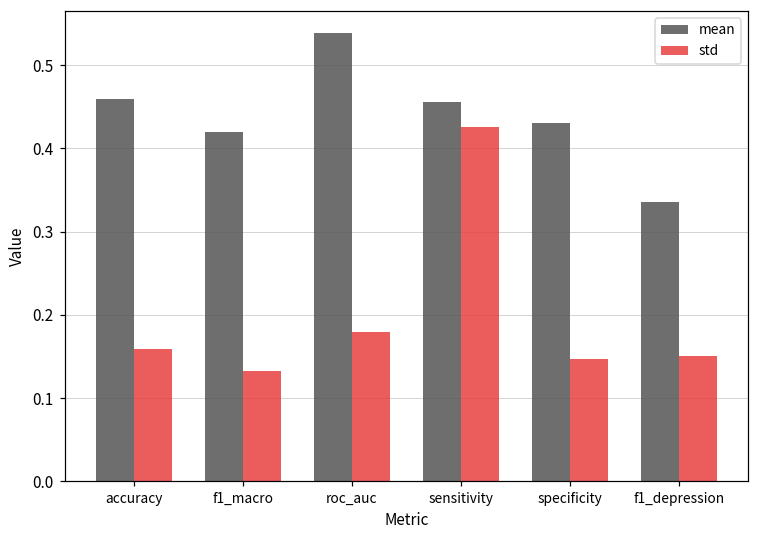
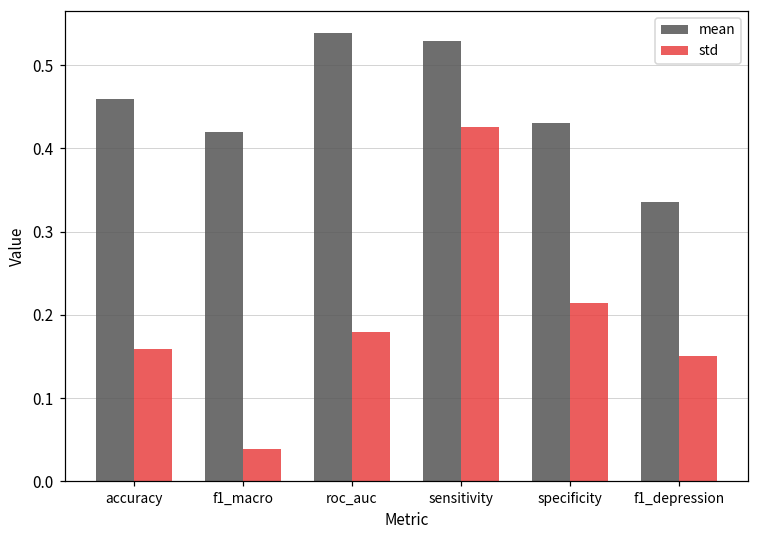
  {
    "mean": {
      "accuracy": 0.46,
      "f1_macro": 0.42,
      "roc_auc": 0.54,
-     "sensitivity": 0.46,
+     "sensitivity": 0.53,
      "specificity": 0.43,
      "f1_depression": 0.34
    },
    "std": {
      "accuracy": 0.16,
-     "f1_macro": 0.13,
+     "f1_macro": 0.04,
      "roc_auc": 0.18,
      "sensitivity": 0.43,
-     "specificity": 0.15,
+     "specificity": 0.21,
      "f1_depression": 0.15
    }
  }
